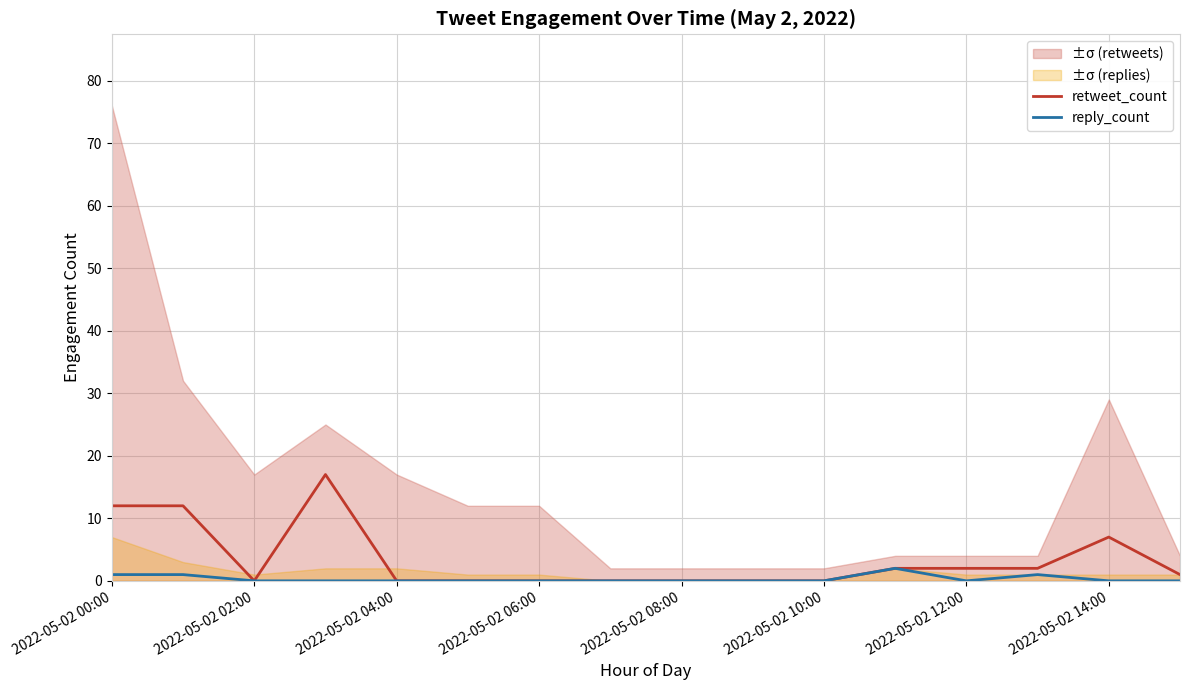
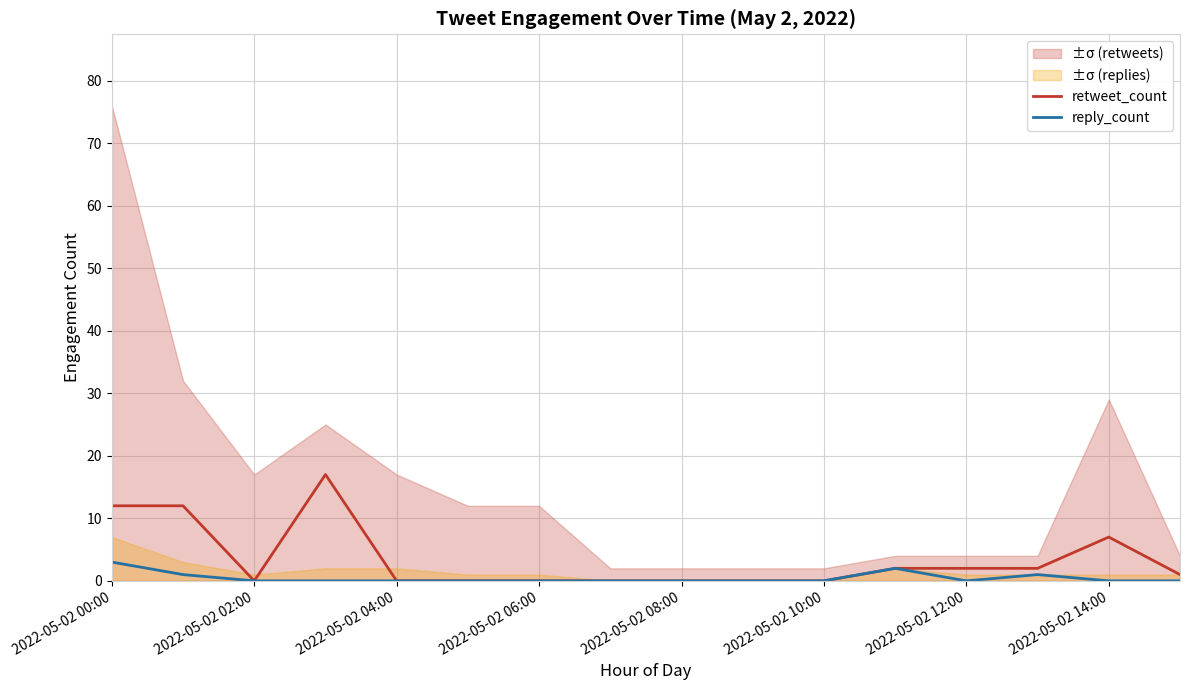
  {
    "reply_count": {
-     "2022-05-02 00:00": 1,
+     "2022-05-02 00:00": 3,
      "2022-05-02 12:00": 0,
      "2022-05-02 14:00": 0
    }
  }
